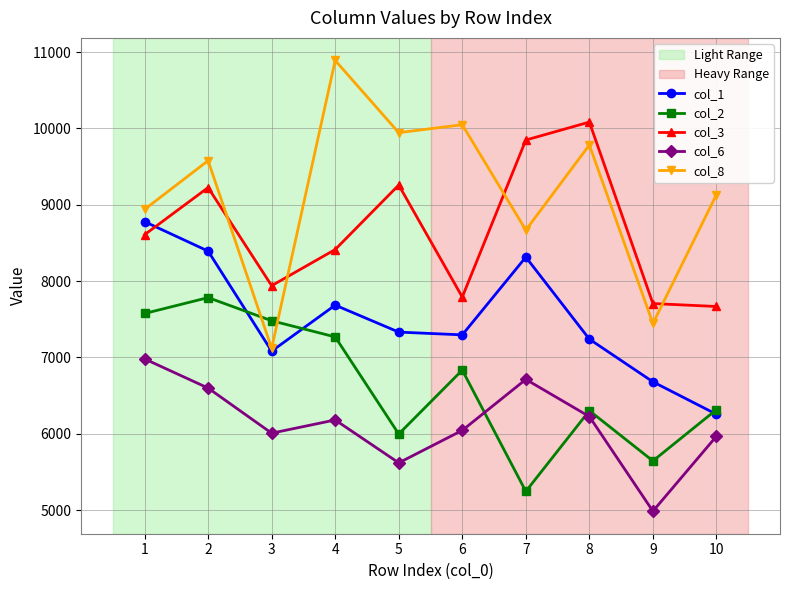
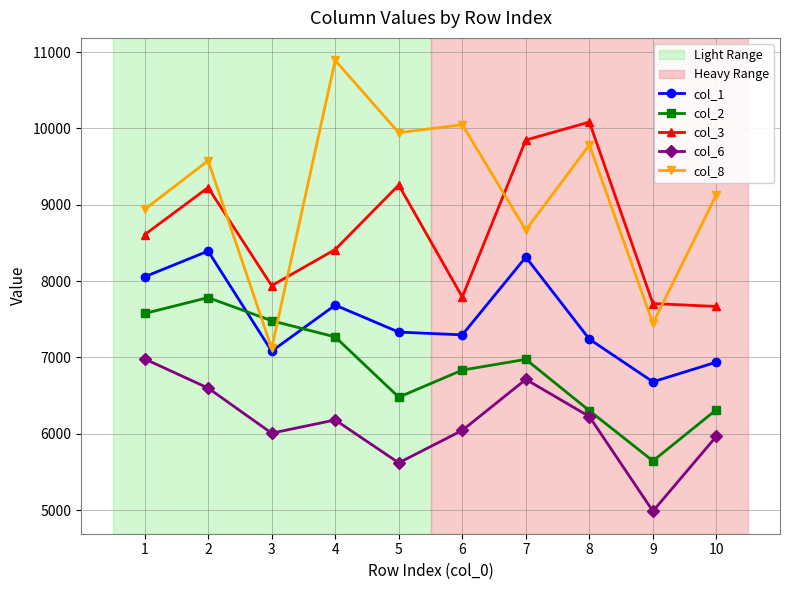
  {
    "col_1": {
-     "1": 8800,
+     "1": 8100,
      "2": 8400,
      "3": 7100,
      "4": 7700,
      "5": 7300,
      "6": 7300,
      "7": 8300,
      "8": 7200,
      "9": 6700,
-     "10": 6300
+     "10": 6900
    },
    "col_2": {
      "1": 7600,
      "2": 7800,
      "3": 7500,
      "4": 7300,
-     "5": 6000,
+     "5": 6500,
      "6": 6800,
-     "7": 5200,
+     "7": 7000,
      "8": 6300,
      "9": 5600,
      "10": 6300
    },
    "col_3": {
      "1": 8600,
      "2": 9200,
      "3": 7900,
      "4": 8400,
      "5": 9300,
      "6": 7800,
      "7": 9800,
      "8": 10100,
      "9": 7700,
      "10": 7700
    },
    "col_6": {
      "1": 7000,
      "2": 6600,
      "3": 6000,
      "4": 6200,
      "5": 5600,
      "6": 6000,
      "7": 6700,
      "8": 6200,
      "9": 5000,
      "10": 6000
    },
    "col_8": {
      "1": 8900,
      "2": 9600,
      "3": 7100,
      "4": 10900,
      "5": 9900,
      "6": 10000,
      "7": 8700,
      "8": 9800,
      "9": 7400,
      "10": 9100
    }
  }
